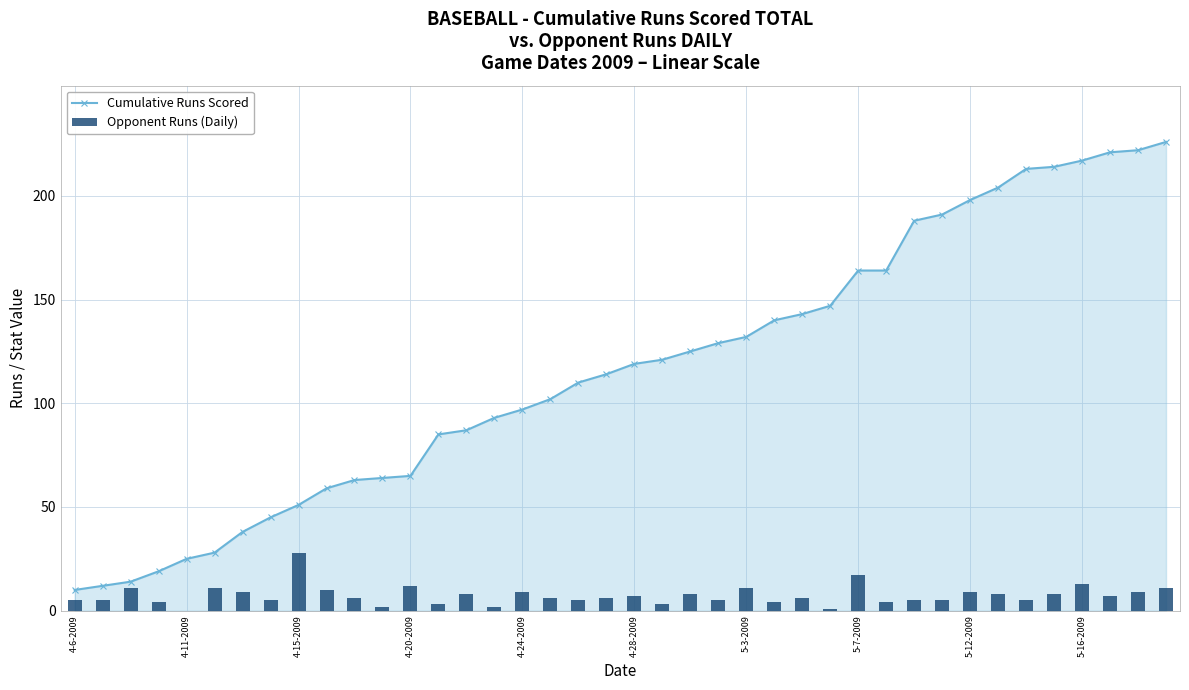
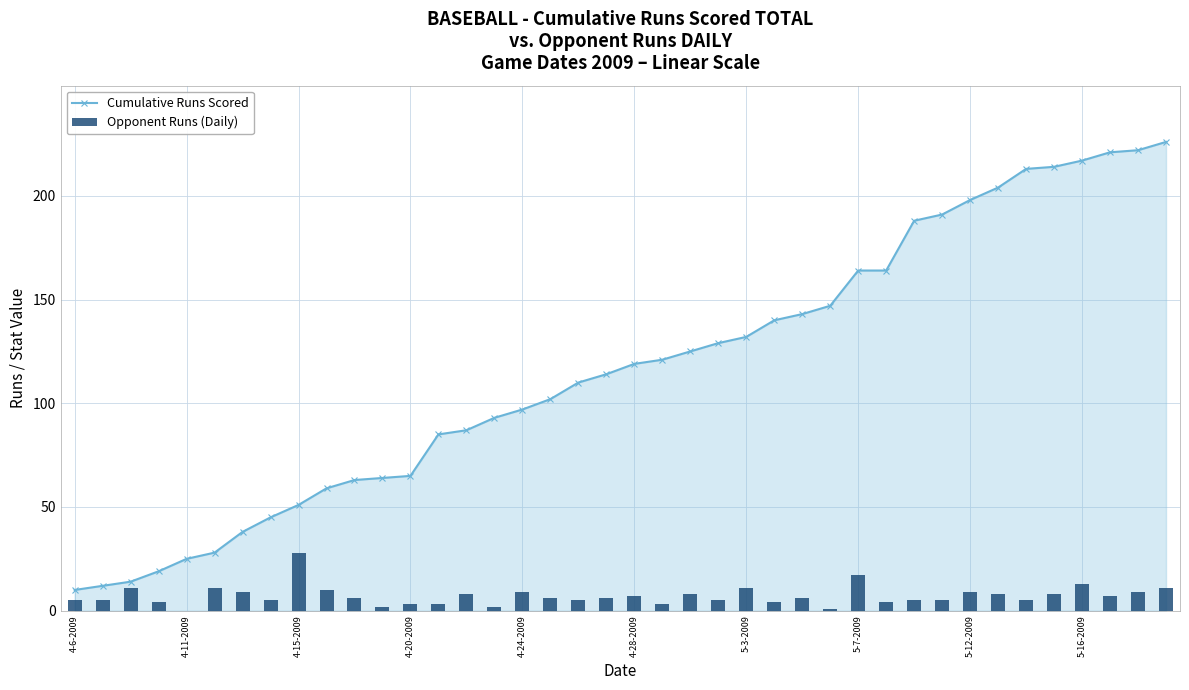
  {
    "Cumulative Runs Scored": {
      "4-6-2009": 10,
      "4-11-2009": 25,
      "4-15-2009": 51,
      "4-20-2009": 65,
      "4-24-2009": 97,
      "4-28-2009": 119,
      "5-3-2009": 132,
      "5-7-2009": 164,
      "5-12-2009": 198,
      "5-16-2009": 217
    },
    "Opponent Runs (Daily)": {
      "4-6-2009": 5,
      "4-11-2009": 0,
      "4-15-2009": 28,
-     "4-20-2009": 12,
+     "4-20-2009": 3,
      "4-24-2009": 9,
      "4-28-2009": 7,
      "5-3-2009": 11,
      "5-7-2009": 17,
      "5-12-2009": 9,
      "5-16-2009": 13
    }
  }
